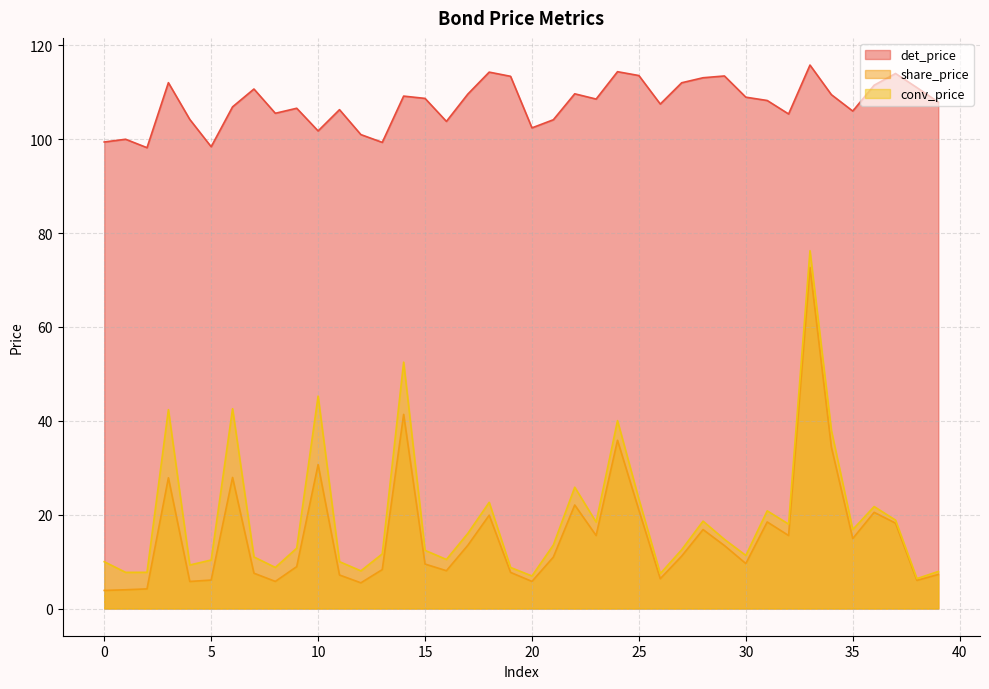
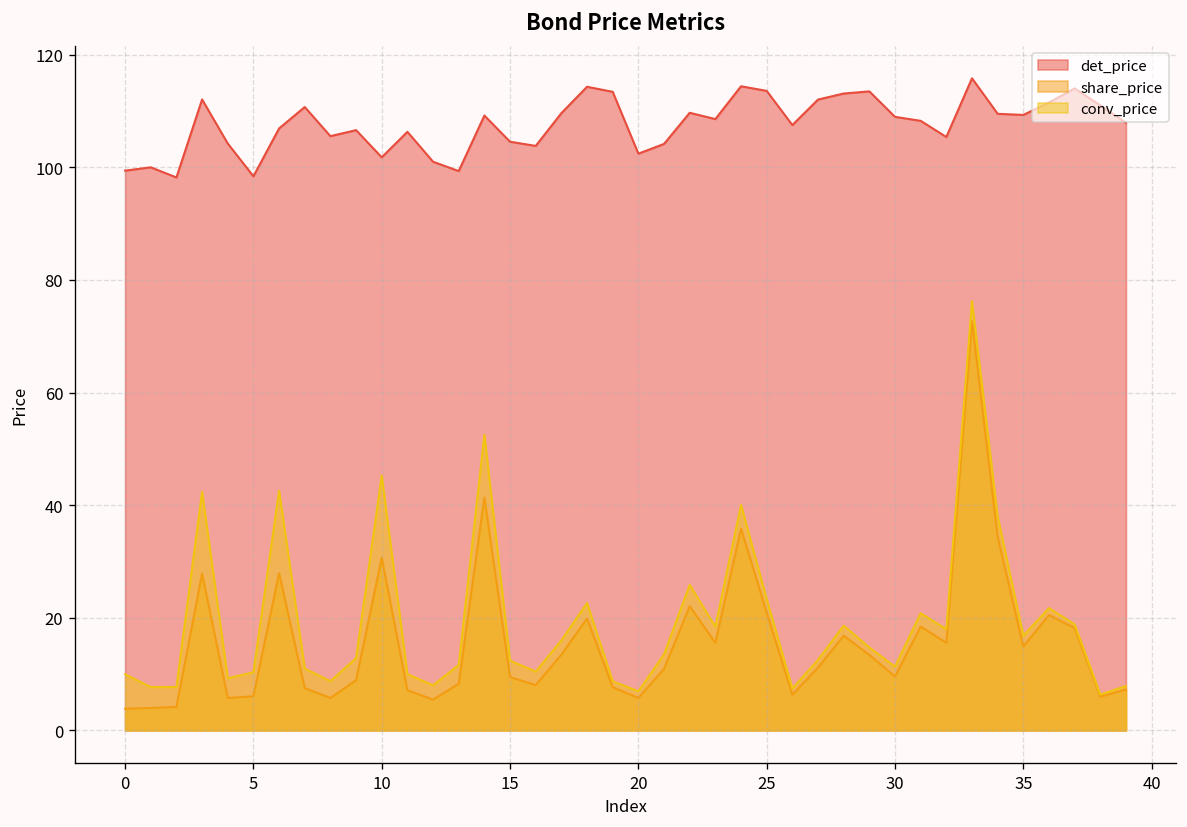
  {
    "det_price": {
      "0": 99,
      "5": 98,
      "10": 102,
-     "15": 109,
+     "15": 105,
      "20": 102,
      "25": 114,
      "30": 109,
-     "35": 106
+     "35": 109
    }
  }
